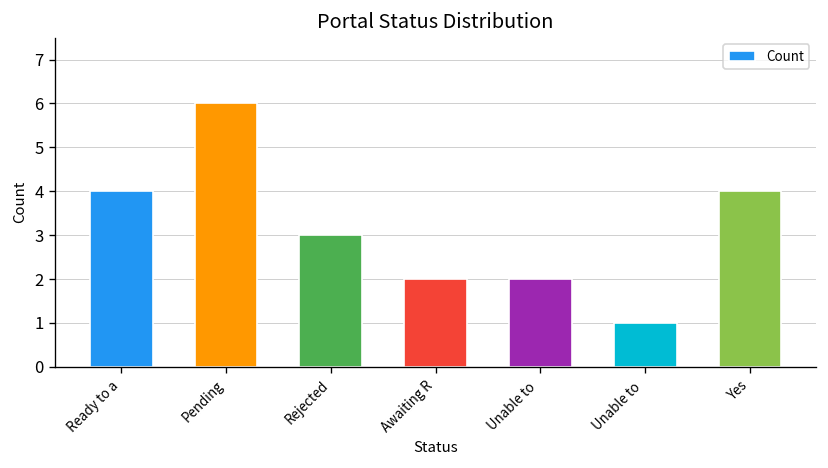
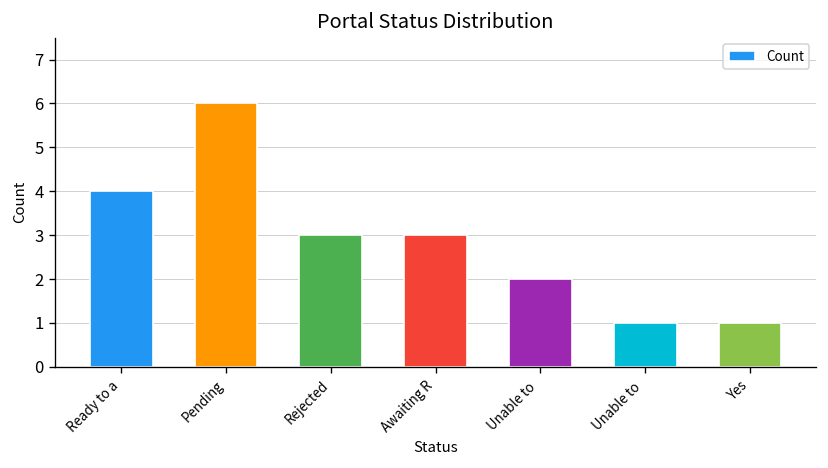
  {
    "Ready to a": 4,
    "Pending": 6,
    "Rejected": 3,
-   "Awaiting R": 2,
-   "Yes": 4
+   "Awaiting R": 3,
+   "Yes": 1
  }
